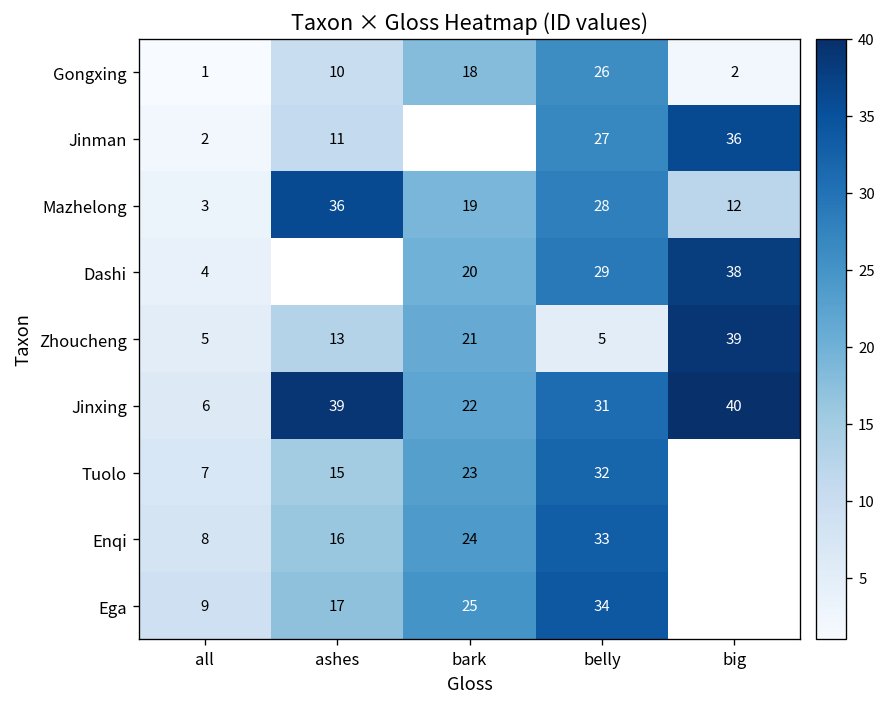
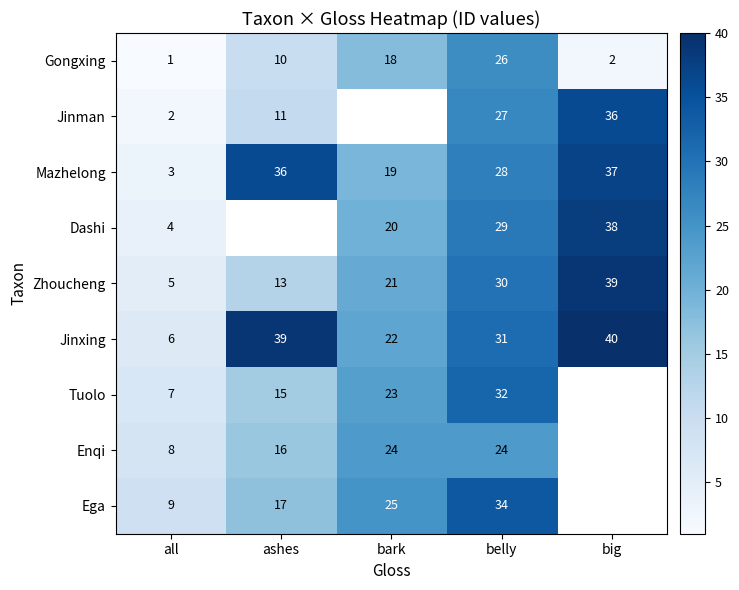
  {
    "Gongxing": {
      "all": 1,
      "ashes": 10,
      "bark": 18,
      "belly": 26,
      "big": 2
    },
    "Jinman": {
      "all": 2,
      "ashes": 11,
      "belly": 27,
      "big": 36
    },
    "Mazhelong": {
      "all": 3,
      "ashes": 36,
      "bark": 19,
      "belly": 28,
-     "big": 12
+     "big": 37
    },
    "Dashi": {
      "all": 4,
      "bark": 20,
      "belly": 29,
      "big": 38
    },
    "Zhoucheng": {
      "all": 5,
      "ashes": 13,
      "bark": 21,
-     "belly": 5,
+     "belly": 30,
      "big": 39
    },
    "Jinxing": {
      "all": 6,
      "ashes": 39,
      "bark": 22,
      "belly": 31,
      "big": 40
    },
    "Tuolo": {
      "all": 7,
      "ashes": 15,
      "bark": 23,
      "belly": 32
    },
    "Enqi": {
      "all": 8,
      "ashes": 16,
      "bark": 24,
-     "belly": 33
+     "belly": 24
    },
    "Ega": {
      "all": 9,
      "ashes": 17,
      "bark": 25,
      "belly": 34
    }
  }
